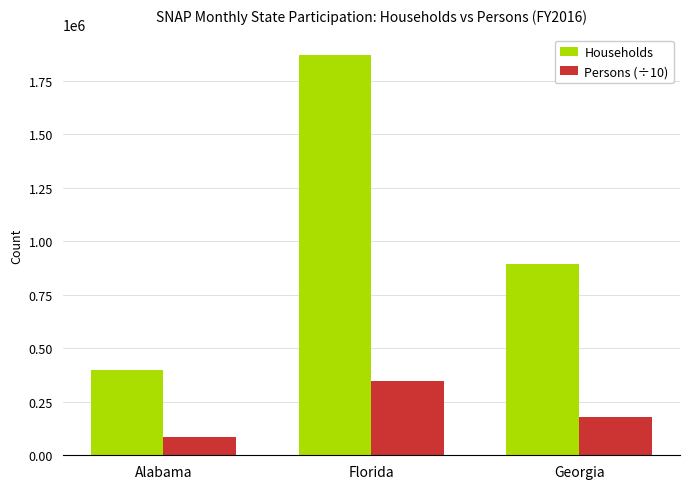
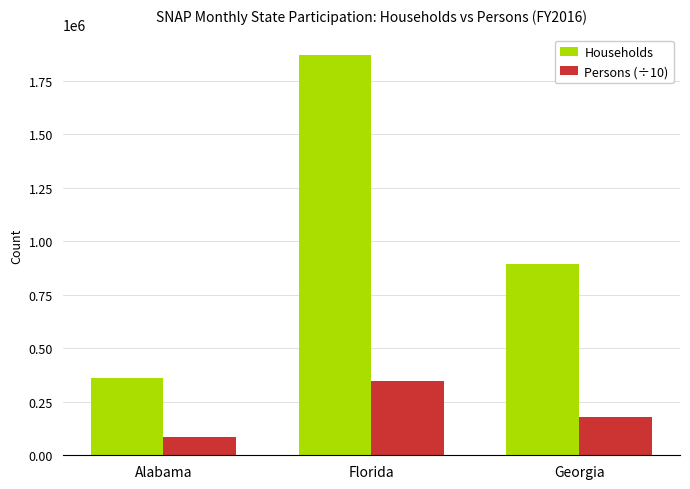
  {
    "Households": {
-     "Alabama": 400000,
+     "Alabama": 360000,
      "Florida": 1870000,
      "Georgia": 890000
    },
    "Persons (÷10)": {
      "Alabama": 90000,
      "Florida": 350000,
      "Georgia": 180000
    }
  }
